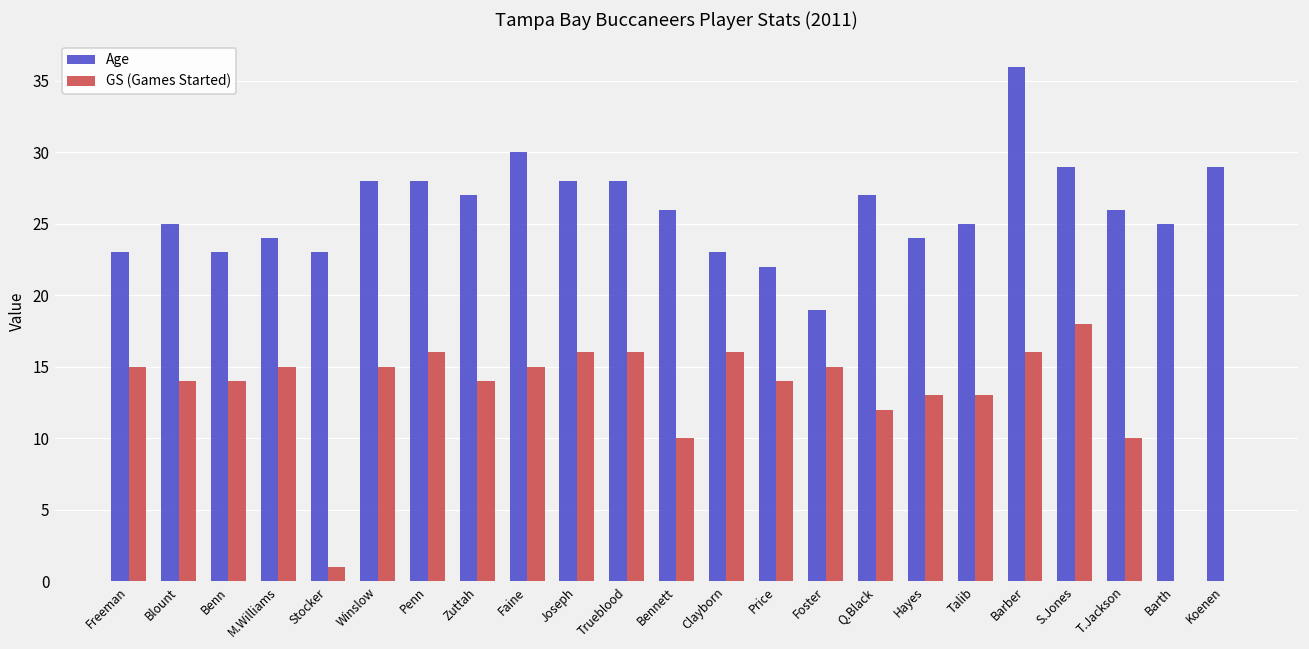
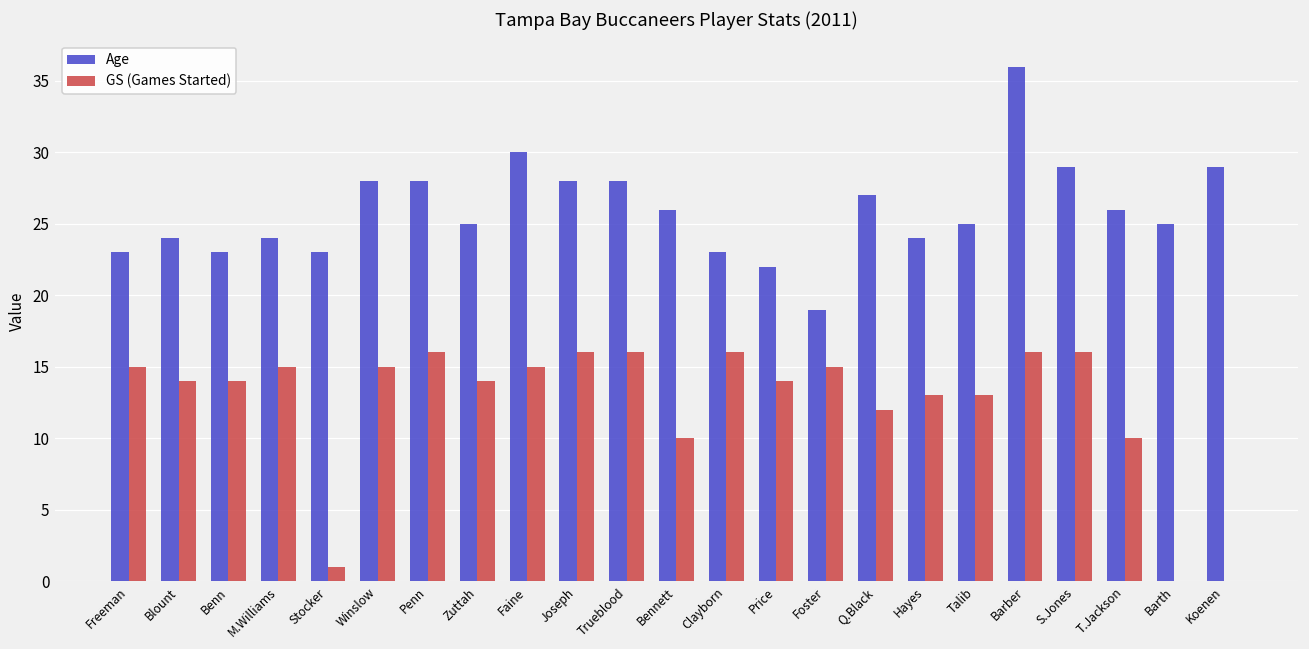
  {
    "Age": {
      "Freeman": 23,
-     "Blount": 25,
+     "Blount": 24,
      "Benn": 23,
      "M.Williams": 24,
      "Stocker": 23,
      "Winslow": 28,
      "Penn": 28,
-     "Zuttah": 27,
+     "Zuttah": 25,
      "Faine": 30,
      "Joseph": 28,
      "Trueblood": 28,
      "Bennett": 26,
      "Clayborn": 23,
      "Price": 22,
      "Foster": 19,
      "Q.Black": 27,
      "Hayes": 24,
      "Talib": 25,
      "Barber": 36,
      "S.Jones": 29,
      "T.Jackson": 26,
      "Barth": 25,
      "Koenen": 29
    },
    "GS (Games Started)": {
      "Freeman": 15,
      "Blount": 14,
      "Benn": 14,
      "M.Williams": 15,
      "Stocker": 1,
      "Winslow": 15,
      "Penn": 16,
      "Zuttah": 14,
      "Faine": 15,
      "Joseph": 16,
      "Trueblood": 16,
      "Bennett": 10,
      "Clayborn": 16,
      "Price": 14,
      "Foster": 15,
      "Q.Black": 12,
      "Hayes": 13,
      "Talib": 13,
      "Barber": 16,
-     "S.Jones": 18,
+     "S.Jones": 16,
      "T.Jackson": 10,
      "Barth": 0,
      "Koenen": 0
    }
  }
